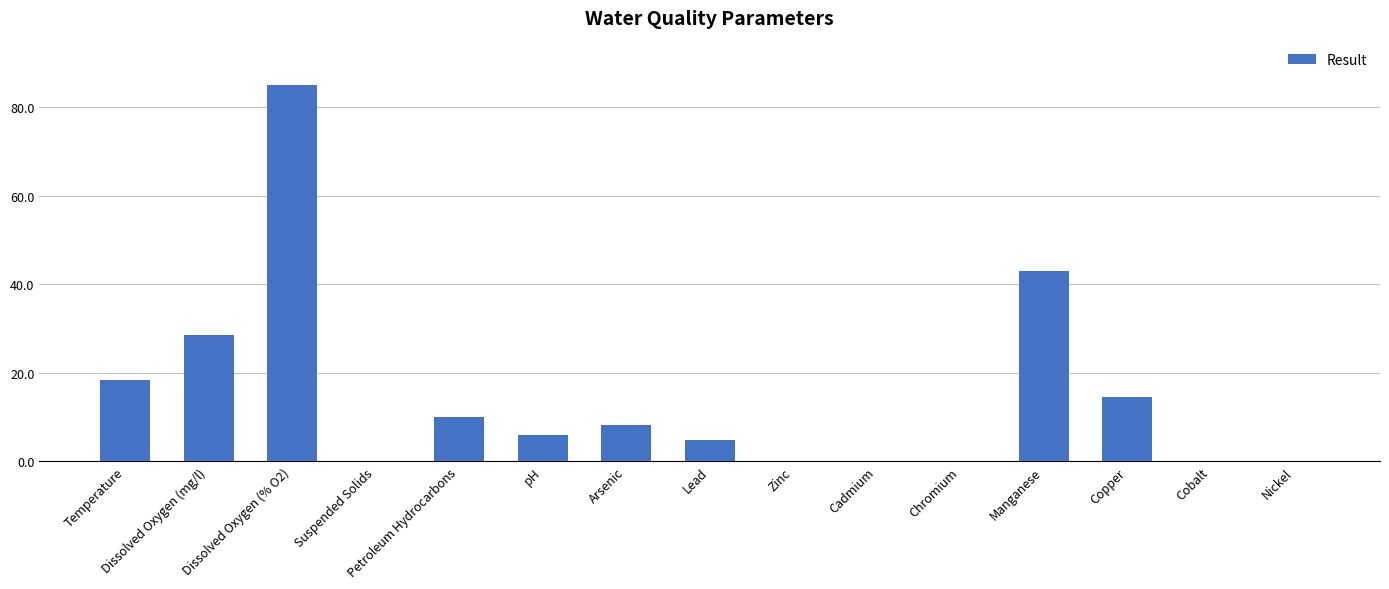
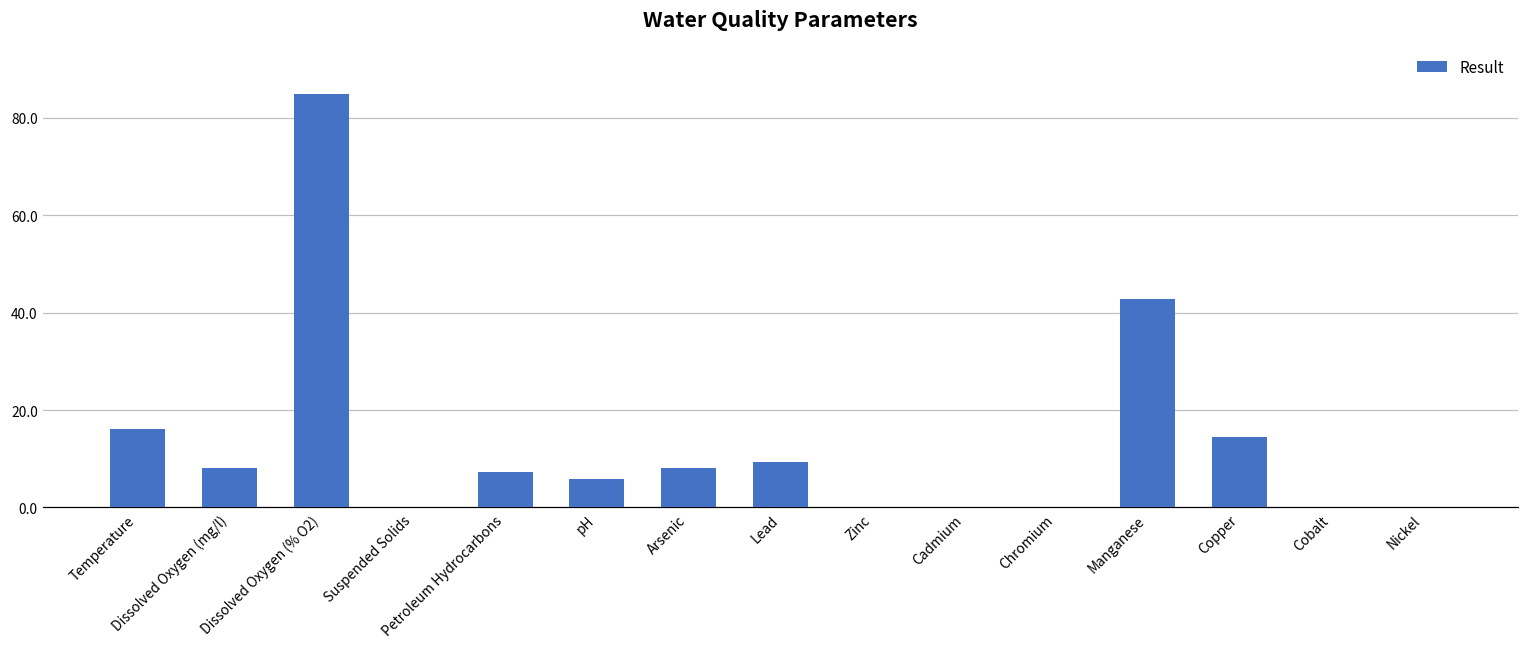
  {
-   "Temperature": 18,
-   "Dissolved Oxygen (mg/l)": 29,
+   "Temperature": 16,
+   "Dissolved Oxygen (mg/l)": 8,
    "Dissolved Oxygen (% O2)": 85,
    "Suspended Solids": 0,
-   "Petroleum Hydrocarbons": 10,
+   "Petroleum Hydrocarbons": 7,
    "pH": 6,
    "Arsenic": 8,
-   "Lead": 5,
+   "Lead": 9,
    "Cadmium": 0,
    "Chromium": 0,
    "Manganese": 43,
    "Copper": 15,
    "Cobalt": 0
  }
